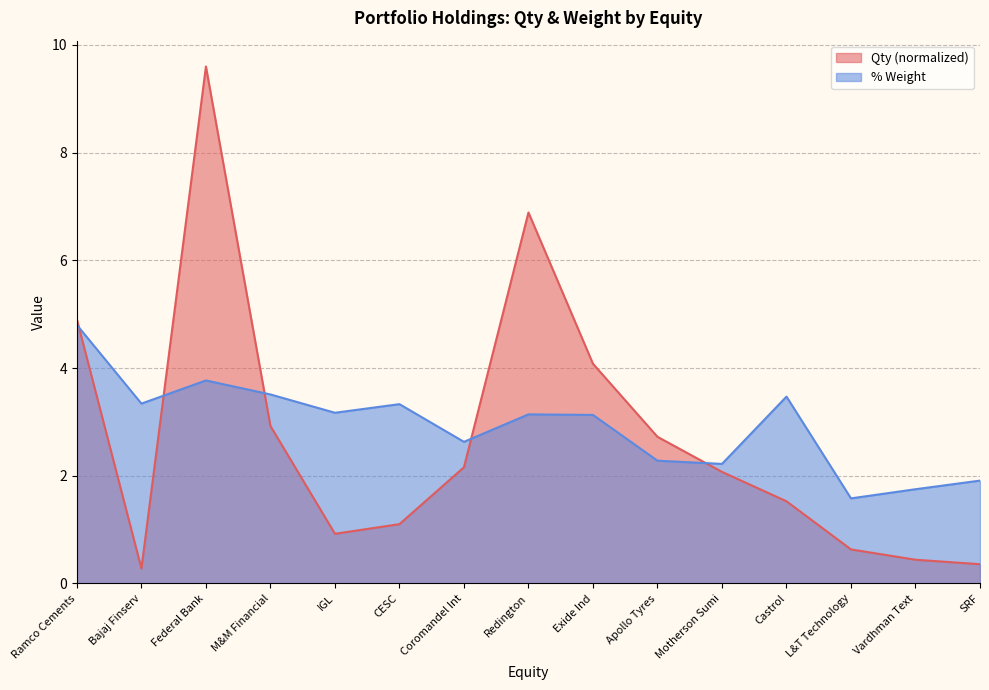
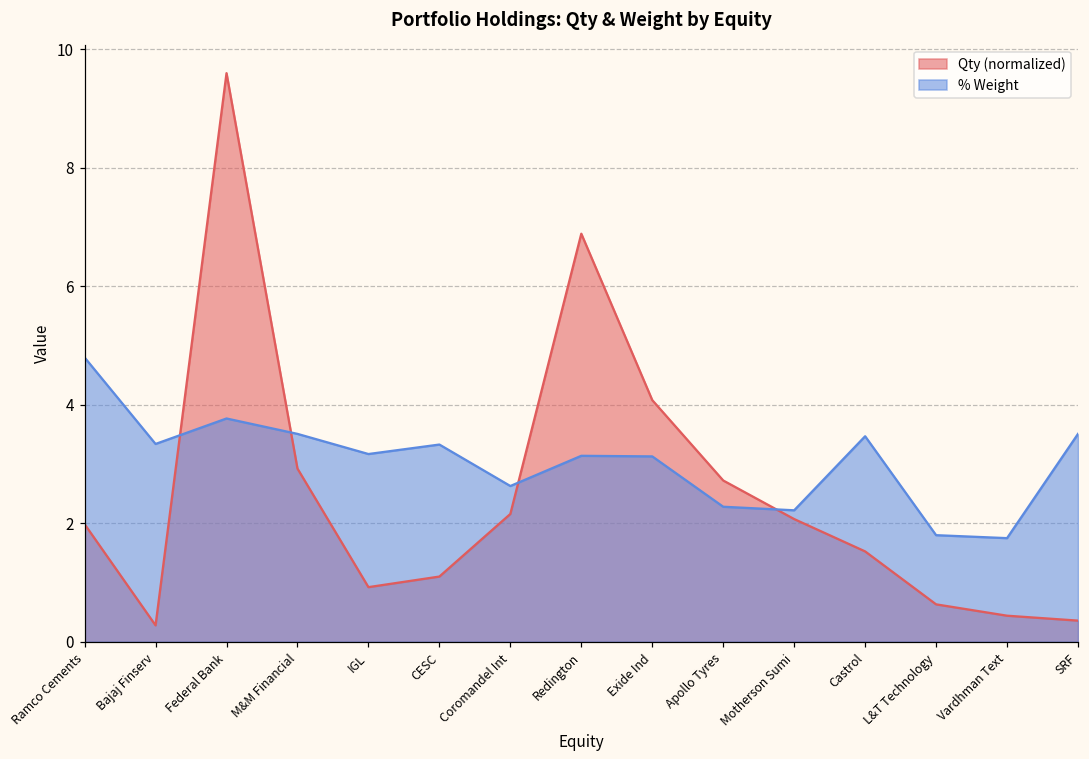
  {
    "Qty (normalized)": {
-     "Ramco Cements": 4.9,
+     "Ramco Cements": 2.0,
      "Bajaj Finserv": 0.3,
      "Federal Bank": 9.6,
      "M&M Financial": 2.9,
      "IGL": 0.9,
      "CESC": 1.1,
      "Coromandel Int": 2.2,
      "Redington": 6.9,
      "Exide Ind": 4.1,
      "Apollo Tyres": 2.7,
      "Motherson Sumi": 2.1,
      "Castrol": 1.5,
      "L&T Technology": 0.6,
      "Vardhman Text": 0.4,
      "SRF": 0.4
    },
    "% Weight": {
      "Ramco Cements": 4.8,
      "Bajaj Finserv": 3.3,
      "Federal Bank": 3.8,
      "M&M Financial": 3.5,
      "IGL": 3.2,
      "CESC": 3.3,
      "Coromandel Int": 2.6,
      "Redington": 3.1,
      "Exide Ind": 3.1,
      "Apollo Tyres": 2.3,
      "Motherson Sumi": 2.2,
      "Castrol": 3.5,
-     "L&T Technology": 1.6,
+     "L&T Technology": 1.8,
      "Vardhman Text": 1.8,
-     "SRF": 1.9
+     "SRF": 3.5
    }
  }
